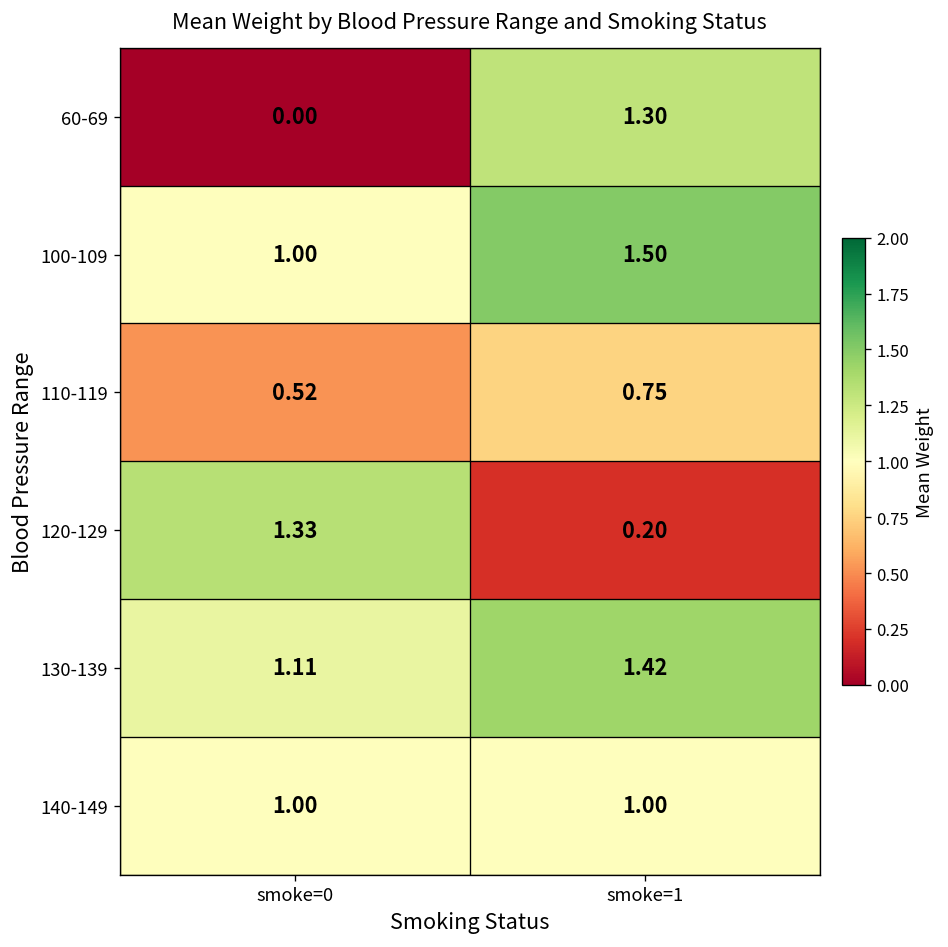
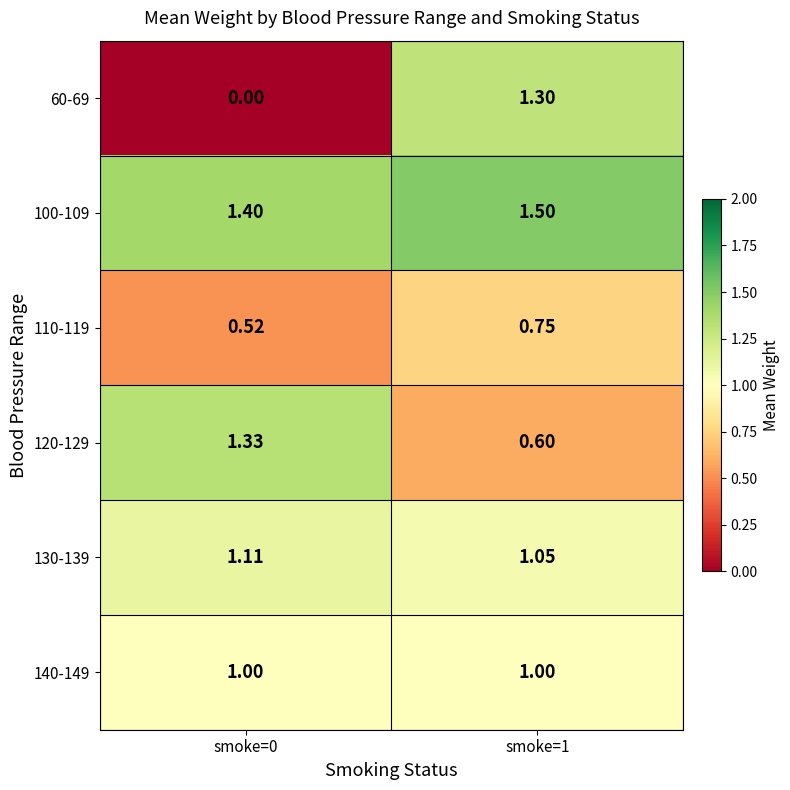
  {
    "60-69": {
      "smoke=0": 0.00,
      "smoke=1": 1.30
    },
    "100-109": {
-     "smoke=0": 1.00,
+     "smoke=0": 1.40,
      "smoke=1": 1.50
    },
    "110-119": {
      "smoke=0": 0.52,
      "smoke=1": 0.75
    },
    "120-129": {
      "smoke=0": 1.33,
-     "smoke=1": 0.20
+     "smoke=1": 0.60
    },
    "130-139": {
      "smoke=0": 1.11,
-     "smoke=1": 1.42
+     "smoke=1": 1.05
    },
    "140-149": {
      "smoke=0": 1.00,
      "smoke=1": 1.00
    }
  }
